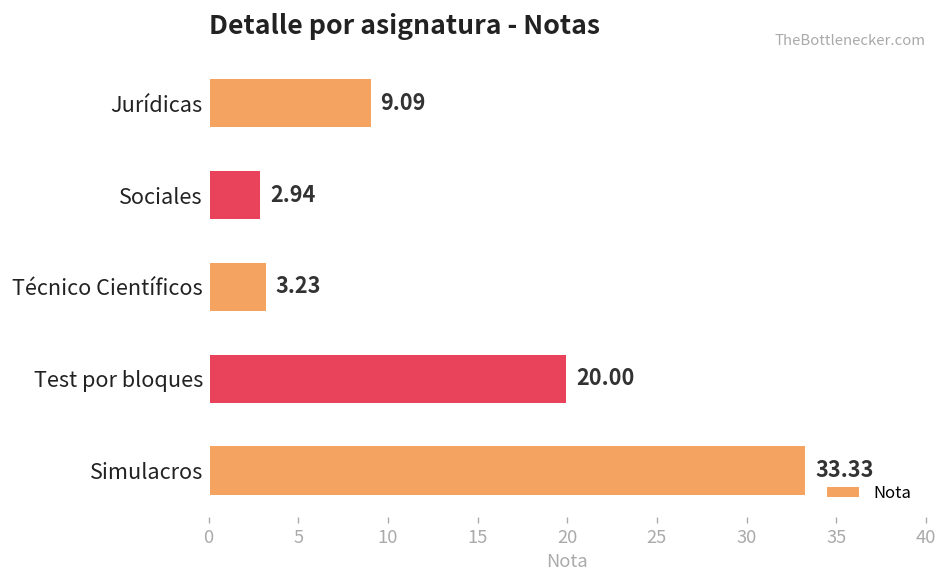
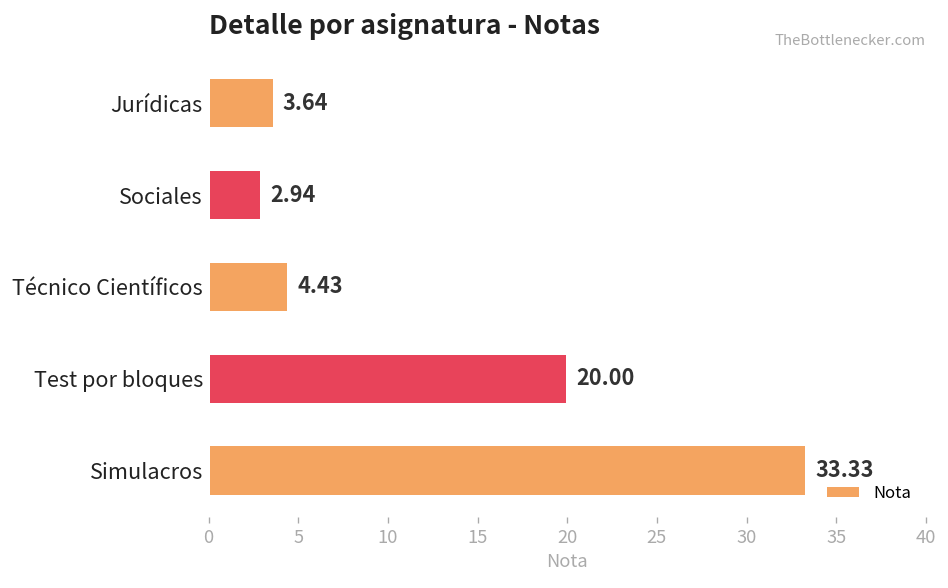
  {
-   "Jurídicas": 9.09,
+   "Jurídicas": 3.64,
    "Sociales": 2.94,
-   "Técnico Científicos": 3.23,
+   "Técnico Científicos": 4.43,
    "Test por bloques": 20.00,
    "Simulacros": 33.33
  }
